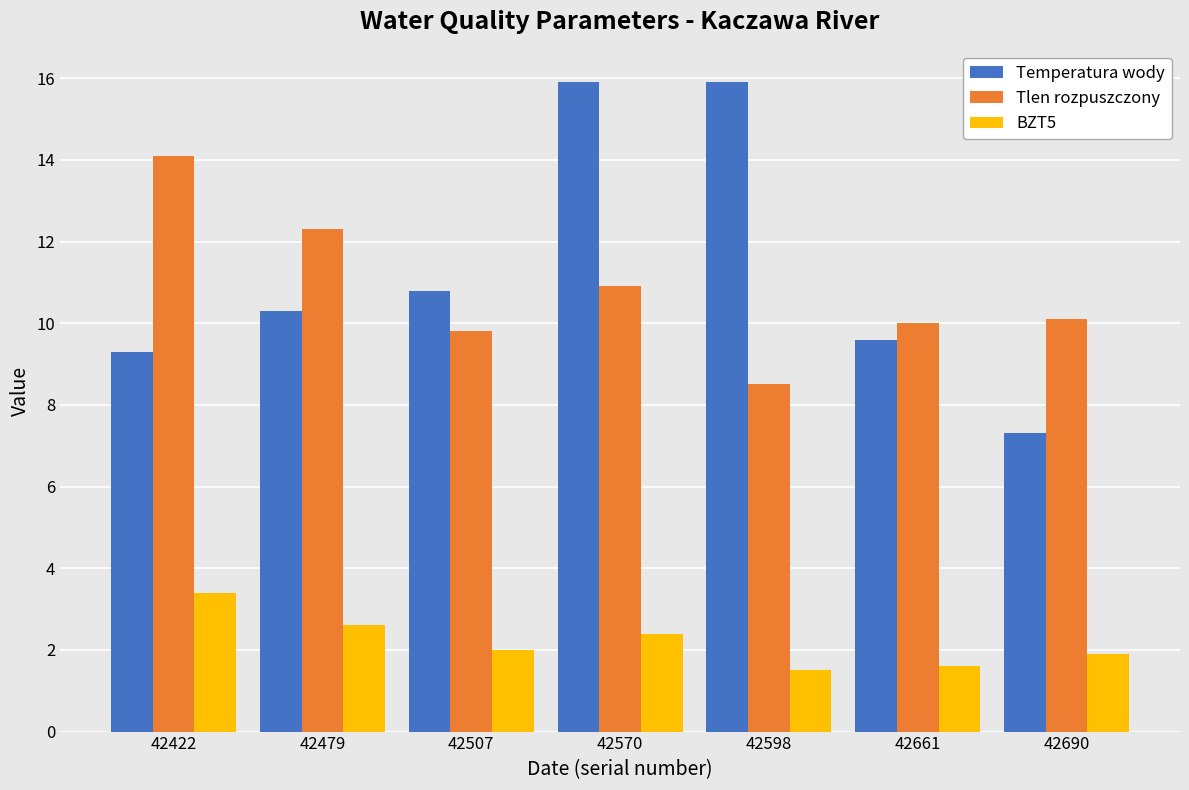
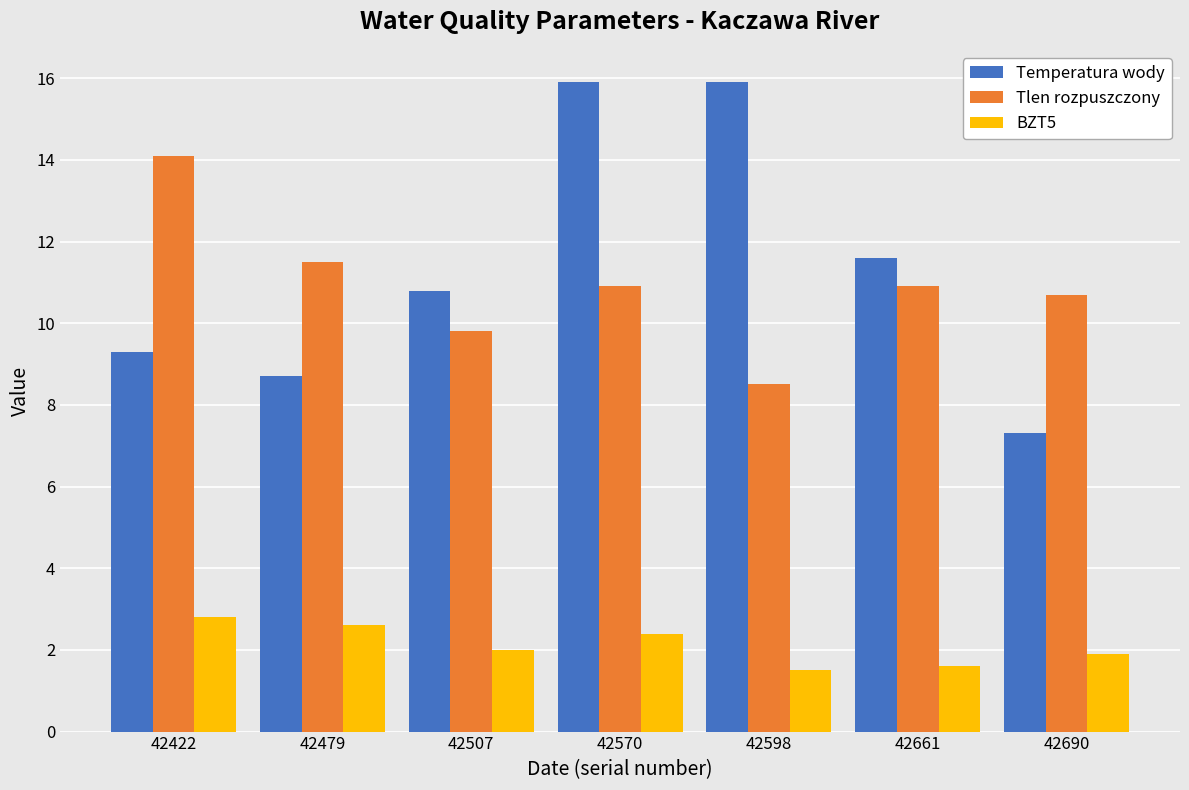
  {
    "Temperatura wody": {
      "42422": 9.3,
-     "42479": 10.3,
+     "42479": 8.7,
      "42507": 10.8,
      "42570": 15.9,
      "42598": 15.9,
-     "42661": 9.6,
+     "42661": 11.6,
      "42690": 7.3
    },
    "Tlen rozpuszczony": {
      "42422": 14.1,
-     "42479": 12.3,
+     "42479": 11.5,
      "42507": 9.8,
      "42570": 10.9,
      "42598": 8.5,
-     "42661": 10.0,
-     "42690": 10.1
+     "42661": 10.9,
+     "42690": 10.7
    },
    "BZT5": {
-     "42422": 3.4,
+     "42422": 2.8,
      "42479": 2.6,
      "42507": 2.0,
      "42570": 2.4,
      "42598": 1.5,
      "42661": 1.6,
      "42690": 1.9
    }
  }
